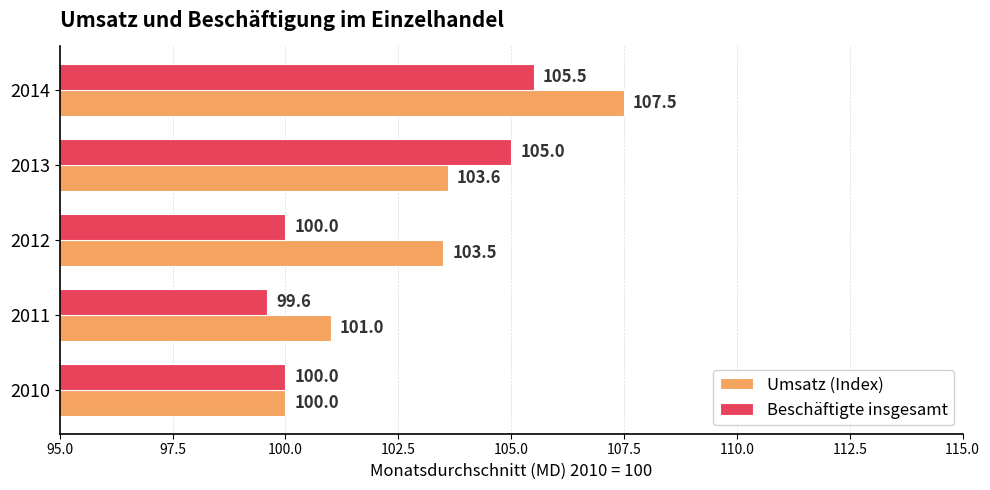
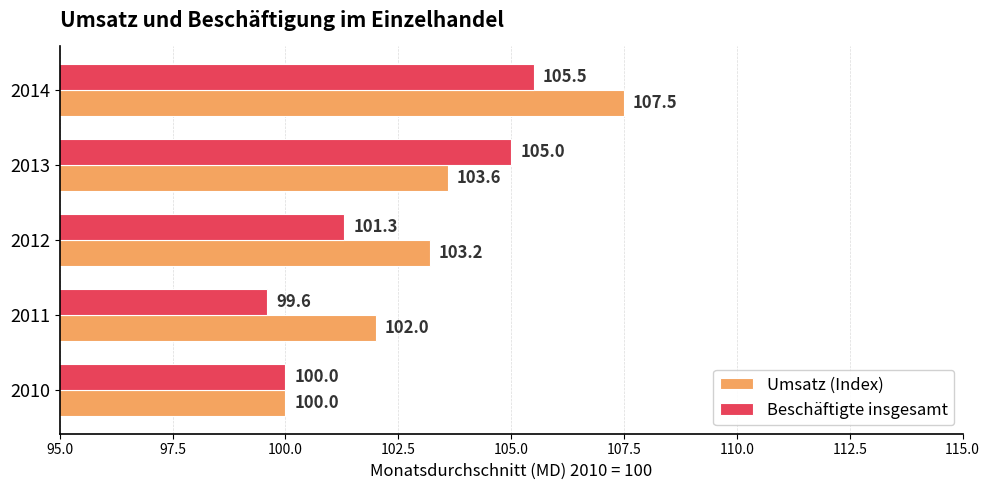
  {
    "Umsatz (Index)": {
      "2014": 107.5,
      "2013": 103.6,
-     "2012": 103.5,
-     "2011": 101.0,
+     "2012": 103.2,
+     "2011": 102.0,
      "2010": 100.0
    },
    "Beschäftigte insgesamt": {
      "2014": 105.5,
      "2013": 105.0,
-     "2012": 100.0,
+     "2012": 101.3,
      "2011": 99.6,
      "2010": 100.0
    }
  }
